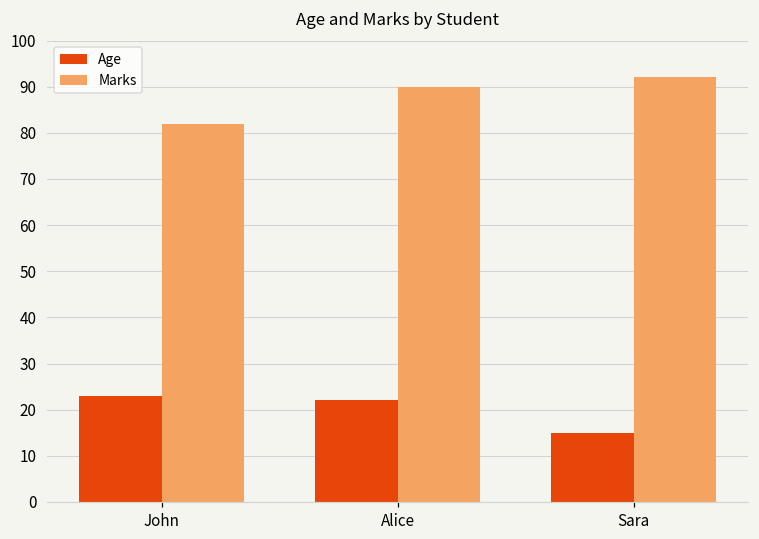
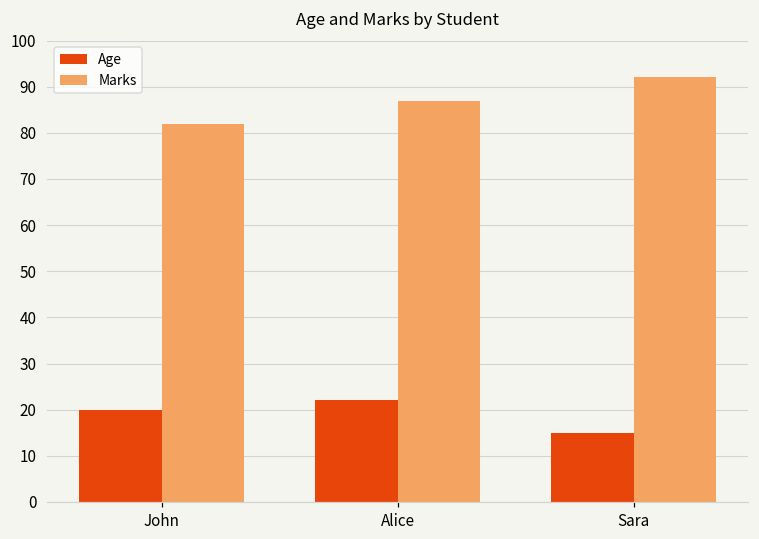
  {
    "Age": {
-     "John": 23,
+     "John": 20,
      "Alice": 22,
      "Sara": 15
    },
    "Marks": {
      "John": 82,
-     "Alice": 90,
+     "Alice": 87,
      "Sara": 92
    }
  }
